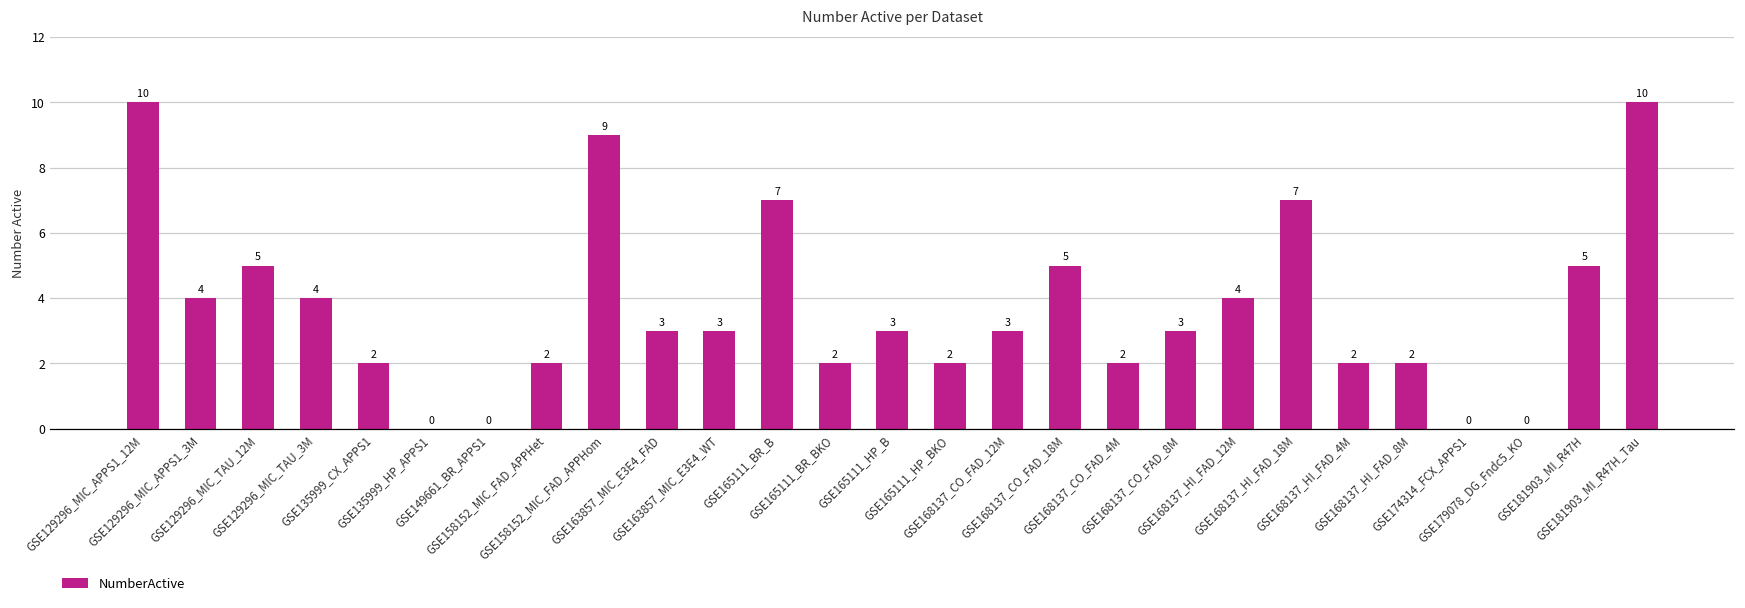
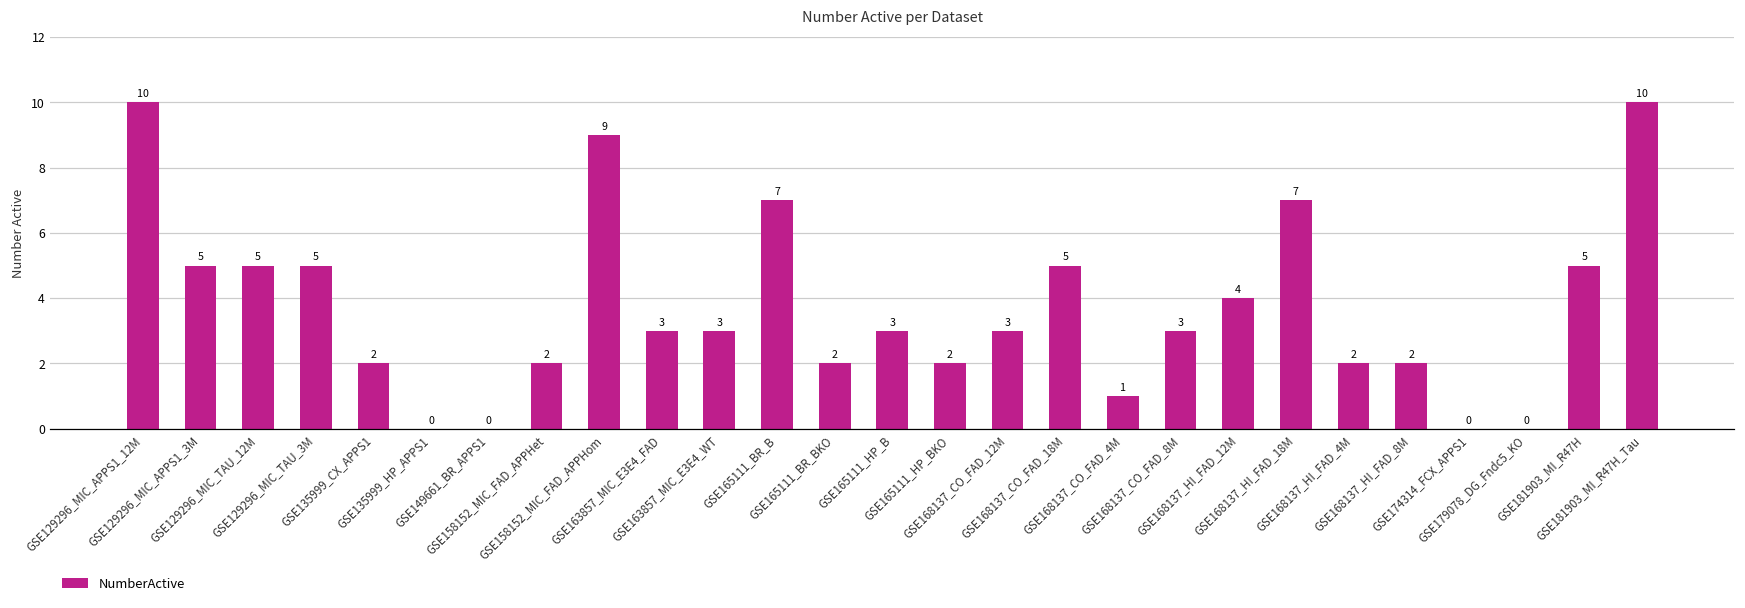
  {
    "GSE129296_MIC_APPS1_12M": 10,
-   "GSE129296_MIC_APPS1_3M": 4,
+   "GSE129296_MIC_APPS1_3M": 5,
    "GSE129296_MIC_TAU_12M": 5,
-   "GSE129296_MIC_TAU_3M": 4,
+   "GSE129296_MIC_TAU_3M": 5,
    "GSE135999_CX_APPS1": 2,
    "GSE135999_HP_APPS1": 0,
    "GSE149661_BR_APPS1": 0,
    "GSE158152_MIC_FAD_APPHet": 2,
    "GSE158152_MIC_FAD_APPHom": 9,
    "GSE163857_MIC_E3E4_FAD": 3,
    "GSE163857_MIC_E3E4_WT": 3,
    "GSE165111_BR_B": 7,
    "GSE165111_BR_BKO": 2,
    "GSE165111_HP_B": 3,
    "GSE165111_HP_BKO": 2,
    "GSE168137_CO_FAD_12M": 3,
    "GSE168137_CO_FAD_18M": 5,
-   "GSE168137_CO_FAD_4M": 2,
+   "GSE168137_CO_FAD_4M": 1,
    "GSE168137_CO_FAD_8M": 3,
    "GSE168137_HI_FAD_12M": 4,
    "GSE168137_HI_FAD_18M": 7,
    "GSE168137_HI_FAD_4M": 2,
    "GSE168137_HI_FAD_8M": 2,
    "GSE174314_FCX_APPS1": 0,
    "GSE179078_DG_Fndc5_KO": 0,
    "GSE181903_MI_R47H": 5,
    "GSE181903_MI_R47H_Tau": 10
  }
